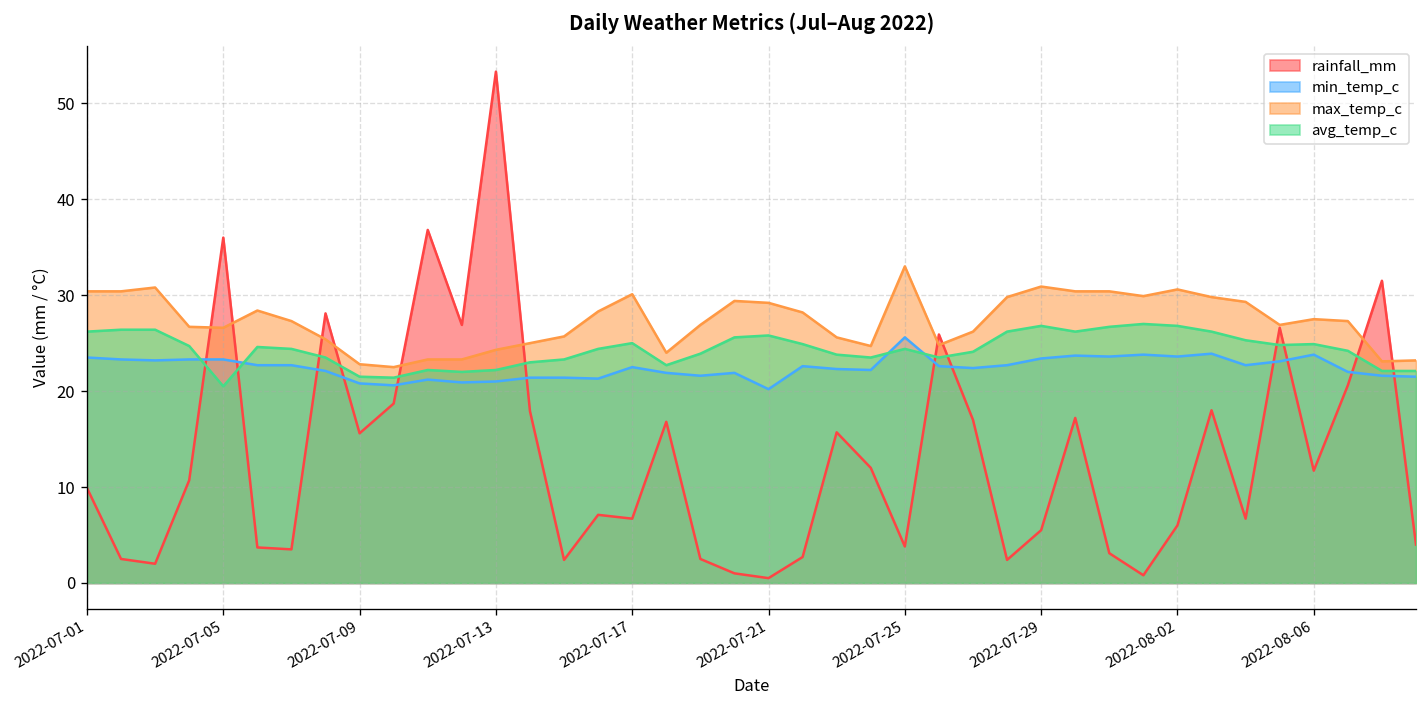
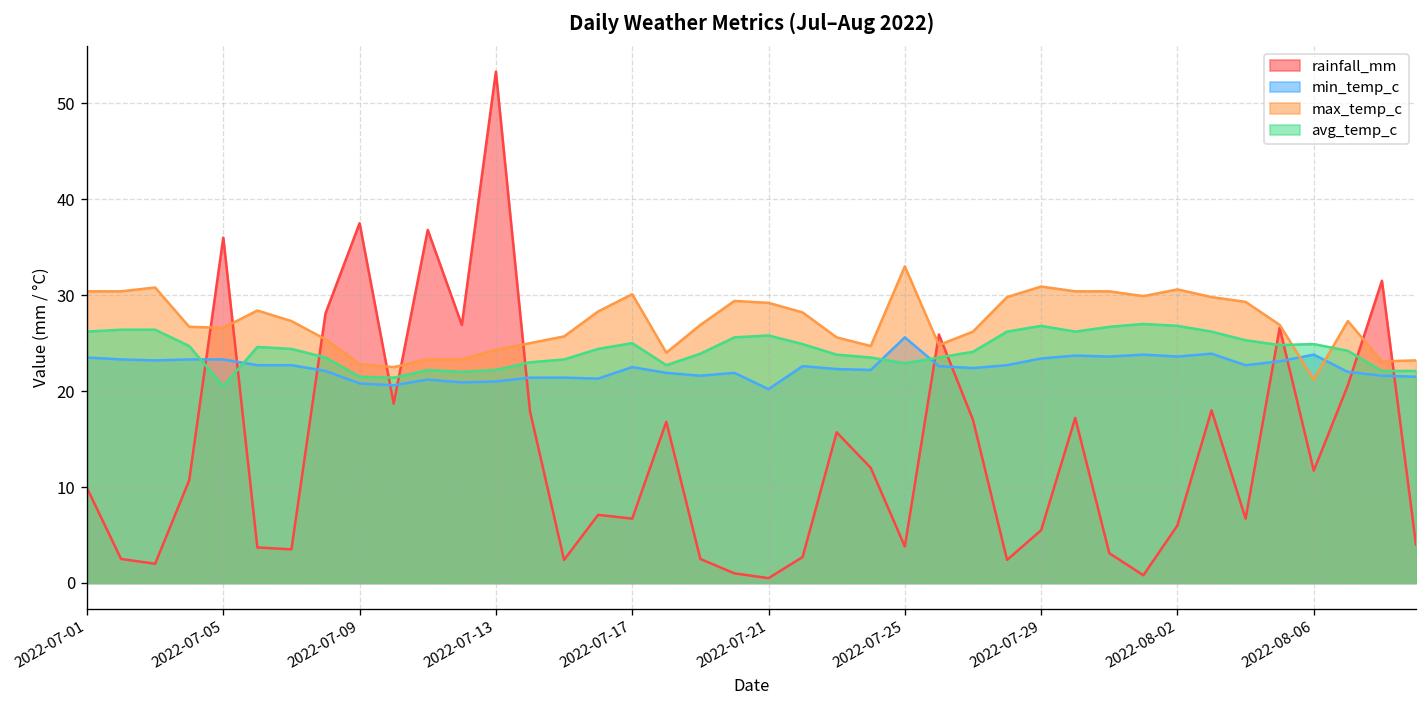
  {
    "rainfall_mm": {
      "2022-07-01": 10,
      "2022-07-05": 36,
-     "2022-07-09": 16,
+     "2022-07-09": 38,
      "2022-07-13": 53,
      "2022-07-17": 7,
      "2022-07-21": 1,
      "2022-07-25": 4,
      "2022-07-29": 6,
      "2022-08-02": 6,
      "2022-08-06": 12
    },
    "min_temp_c": {
      "2022-07-01": 24,
      "2022-07-05": 23,
      "2022-07-09": 21,
      "2022-07-13": 21,
      "2022-07-17": 23,
      "2022-07-21": 20,
      "2022-07-25": 26,
      "2022-07-29": 23,
      "2022-08-02": 24,
      "2022-08-06": 24
    },
    "max_temp_c": {
      "2022-07-01": 30,
      "2022-07-05": 27,
      "2022-07-09": 23,
      "2022-07-13": 24,
      "2022-07-17": 30,
      "2022-07-21": 29,
      "2022-07-25": 33,
      "2022-07-29": 31,
      "2022-08-02": 31,
-     "2022-08-06": 28
+     "2022-08-06": 21
    },
    "avg_temp_c": {
      "2022-07-01": 26,
      "2022-07-05": 21,
      "2022-07-09": 22,
      "2022-07-13": 22,
      "2022-07-17": 25,
      "2022-07-21": 26,
-     "2022-07-25": 24,
+     "2022-07-25": 23,
      "2022-07-29": 27,
      "2022-08-02": 27,
      "2022-08-06": 25
    }
  }
